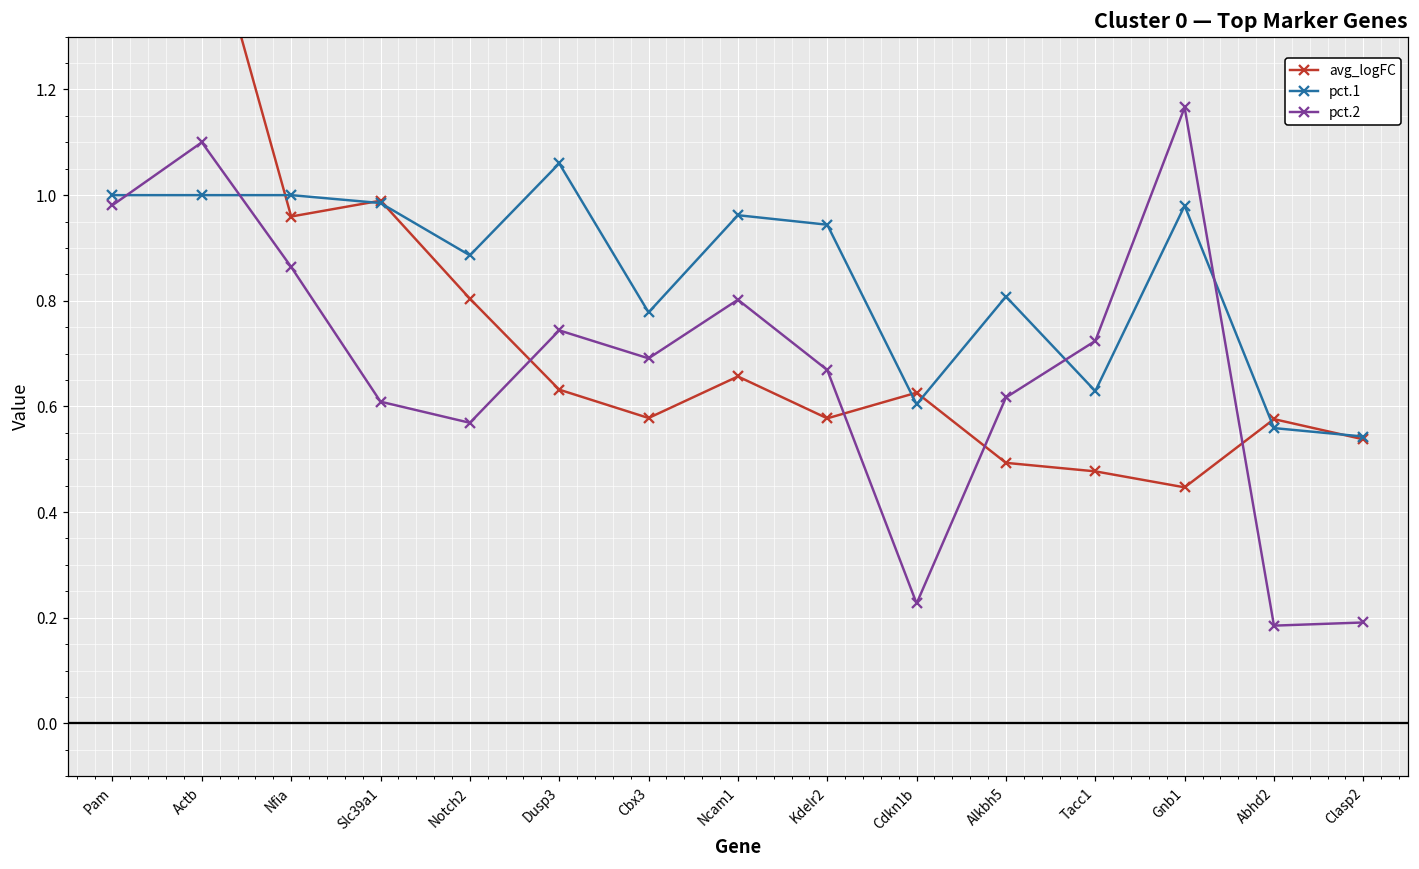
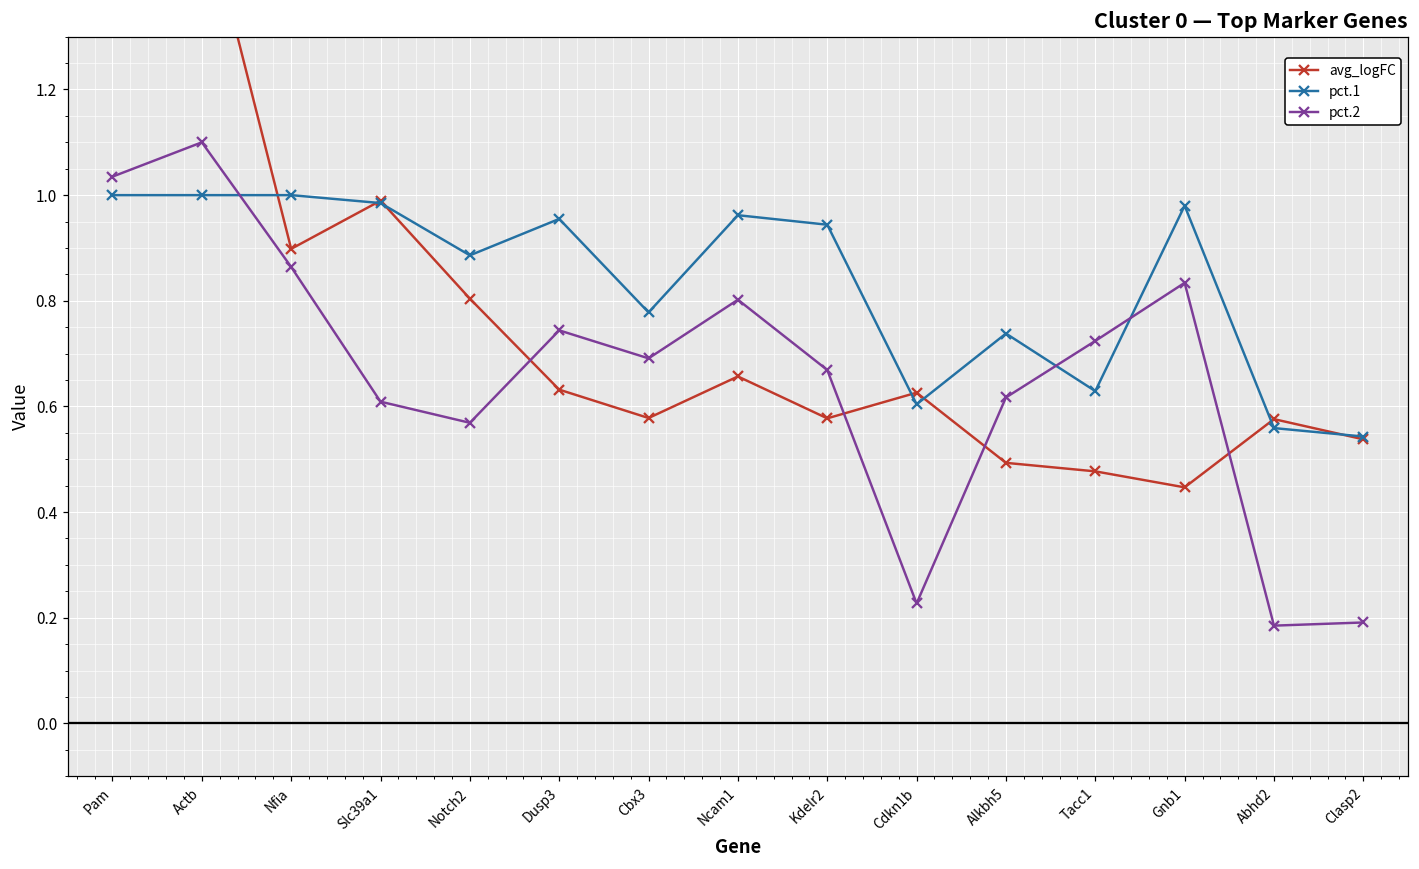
  {
    "avg_logFC": {
-     "Nfia": 0.96,
+     "Nfia": 0.90,
      "Notch2": 0.80,
      "Dusp3": 0.63,
      "Cbx3": 0.58,
      "Ncam1": 0.66,
      "Kdelr2": 0.58,
      "Cdkn1b": 0.63,
      "Alkbh5": 0.49,
      "Tacc1": 0.48,
      "Gnb1": 0.45,
      "Abhd2": 0.58,
      "Clasp2": 0.54
    },
    "pct.1": {
      "Pam": 1.00,
      "Actb": 1.00,
      "Nfia": 1.00,
      "Notch2": 0.89,
-     "Dusp3": 1.06,
+     "Dusp3": 0.96,
      "Cbx3": 0.78,
      "Ncam1": 0.96,
      "Kdelr2": 0.94,
      "Cdkn1b": 0.60,
-     "Alkbh5": 0.81,
+     "Alkbh5": 0.74,
      "Tacc1": 0.63,
      "Gnb1": 0.98,
      "Abhd2": 0.56,
      "Clasp2": 0.54
    },
    "pct.2": {
-     "Pam": 0.98,
+     "Pam": 1.04,
      "Actb": 1.10,
      "Nfia": 0.86,
      "Slc39a1": 0.61,
      "Notch2": 0.57,
      "Dusp3": 0.74,
      "Cbx3": 0.69,
      "Ncam1": 0.80,
      "Kdelr2": 0.67,
      "Cdkn1b": 0.23,
      "Alkbh5": 0.62,
      "Tacc1": 0.72,
-     "Gnb1": 1.17,
+     "Gnb1": 0.83,
      "Abhd2": 0.19,
      "Clasp2": 0.19
    }
  }
